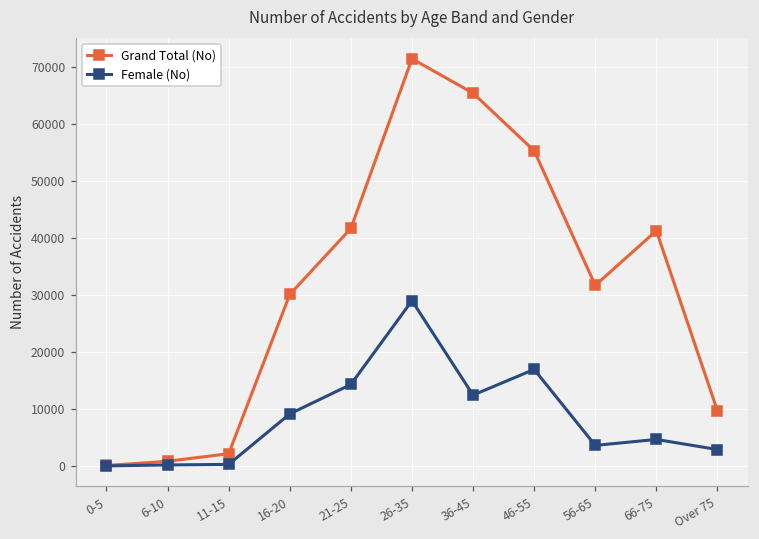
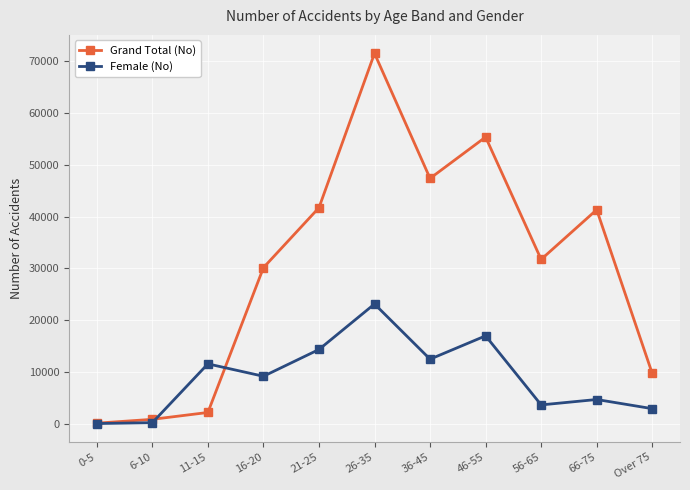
  {
    "Grand Total (No)": {
      "6-10": 1000,
      "11-15": 2000,
      "16-20": 30000,
      "21-25": 42000,
      "26-35": 72000,
-     "36-45": 65000,
+     "36-45": 47000,
      "46-55": 55000,
      "56-65": 32000,
      "66-75": 41000,
      "Over 75": 10000
    },
    "Female (No)": {
      "6-10": 0,
-     "11-15": 0,
+     "11-15": 12000,
      "16-20": 9000,
      "21-25": 14000,
-     "26-35": 29000,
+     "26-35": 23000,
      "36-45": 12000,
      "46-55": 17000,
      "56-65": 4000,
      "66-75": 5000,
      "Over 75": 3000
    }
  }
